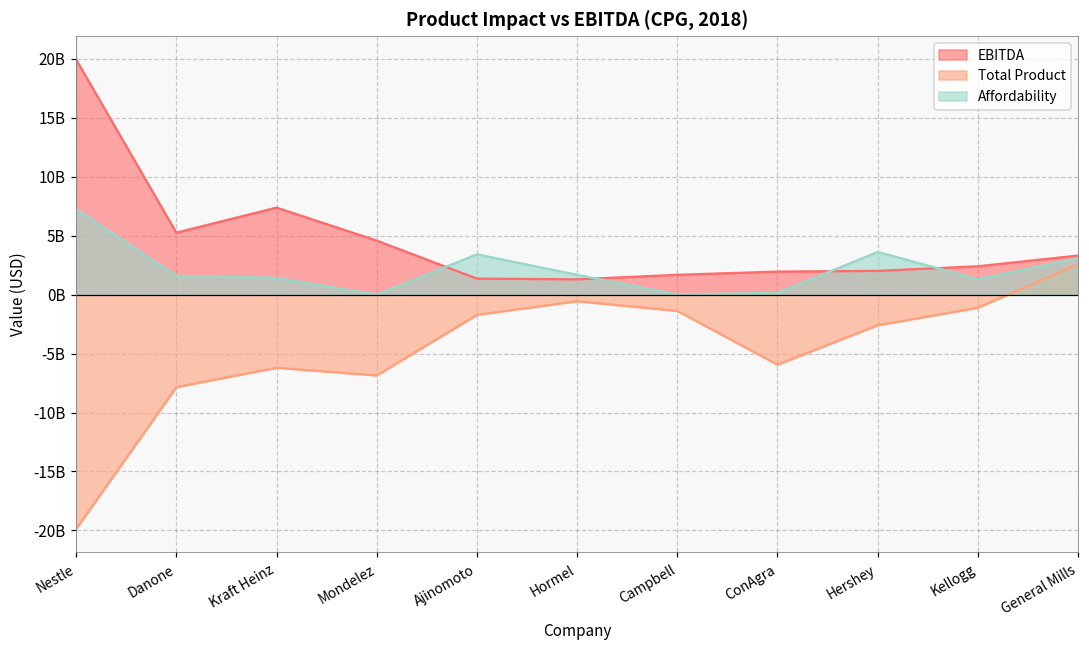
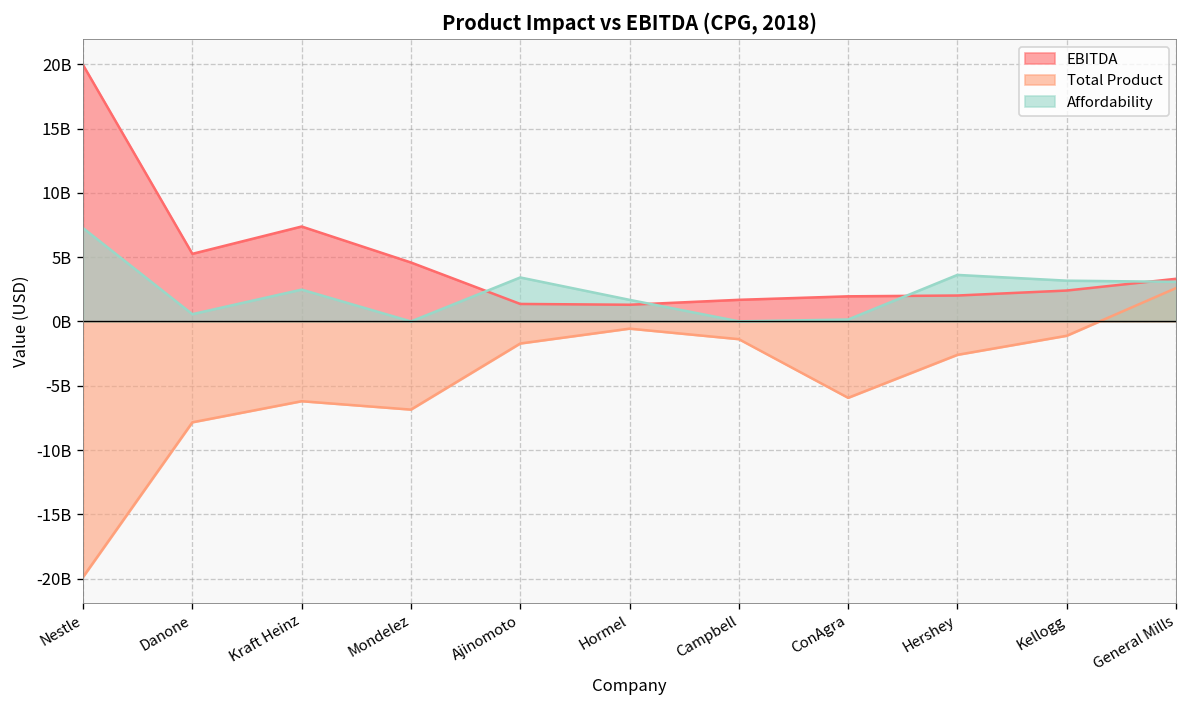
  {
    "Affordability": {
      "Nestle": 7300000000,
-     "Danone": 1600000000,
-     "Kraft Heinz": 1400000000,
+     "Danone": 600000000,
+     "Kraft Heinz": 2500000000,
      "Ajinomoto": 3400000000,
      "Hormel": 1700000000,
      "Hershey": 3600000000,
-     "Kellogg": 1300000000,
+     "Kellogg": 3200000000,
      "General Mills": 3100000000
    }
  }
